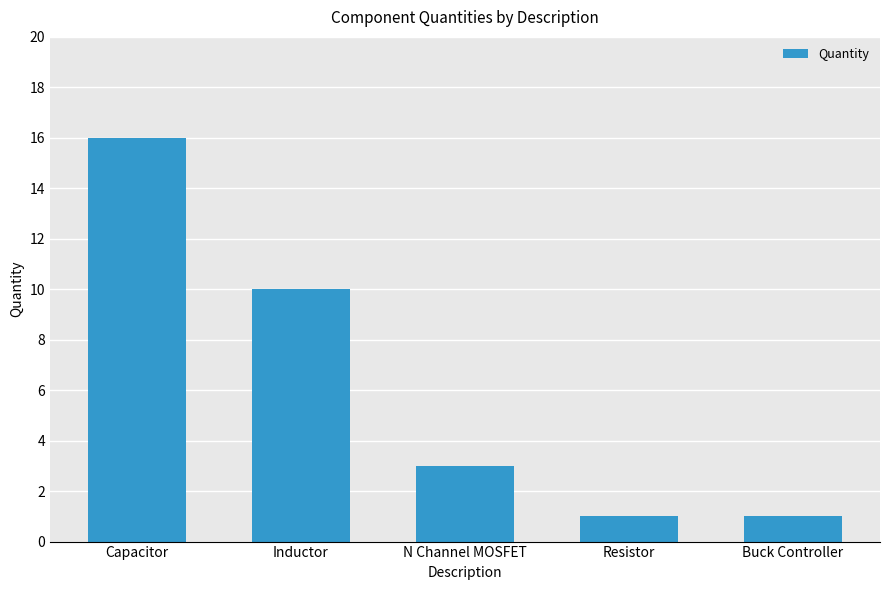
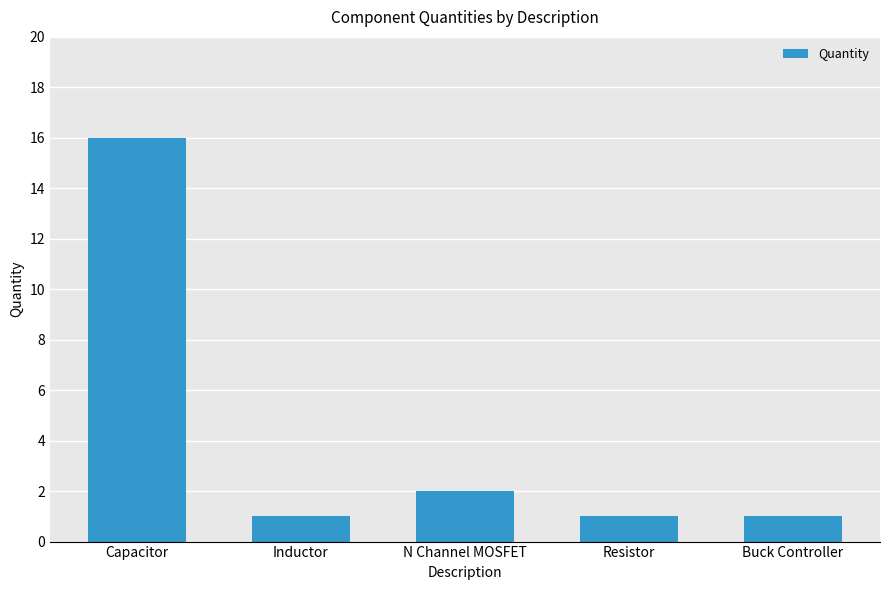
  {
    "Capacitor": 16,
-   "Inductor": 10,
-   "N Channel MOSFET": 3,
+   "Inductor": 1,
+   "N Channel MOSFET": 2,
    "Resistor": 1,
    "Buck Controller": 1
  }
